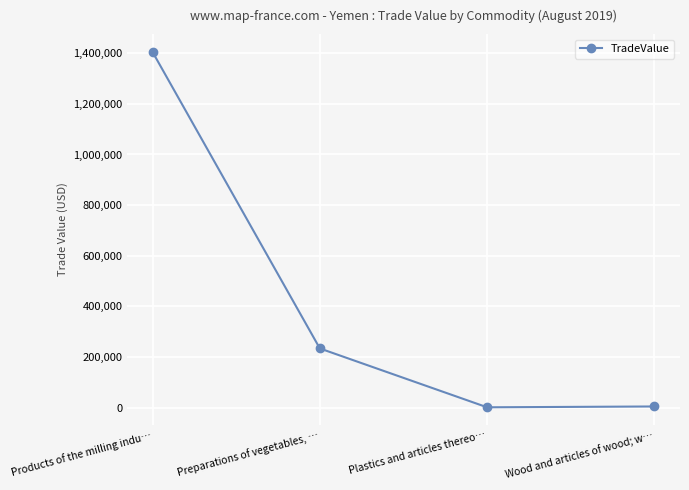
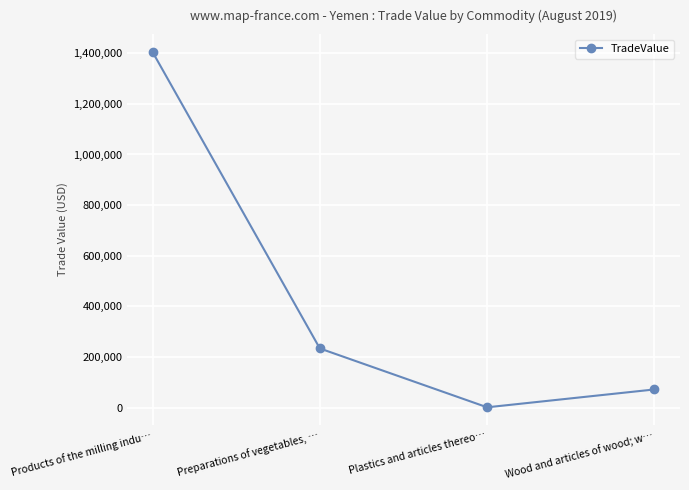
  {
    "Products of the milling indu…": "1,410,000",
    "Preparations of vegetables, …": "230,000",
    "Plastics and articles thereo…": "0",
-   "Wood and articles of wood; w…": "0"
+   "Wood and articles of wood; w…": "70,000"
  }
